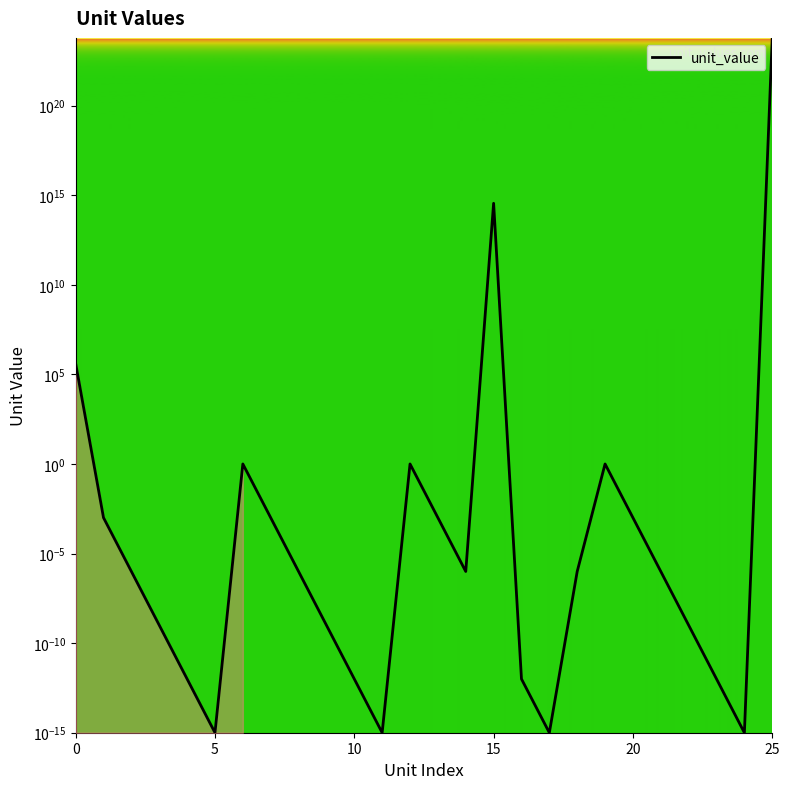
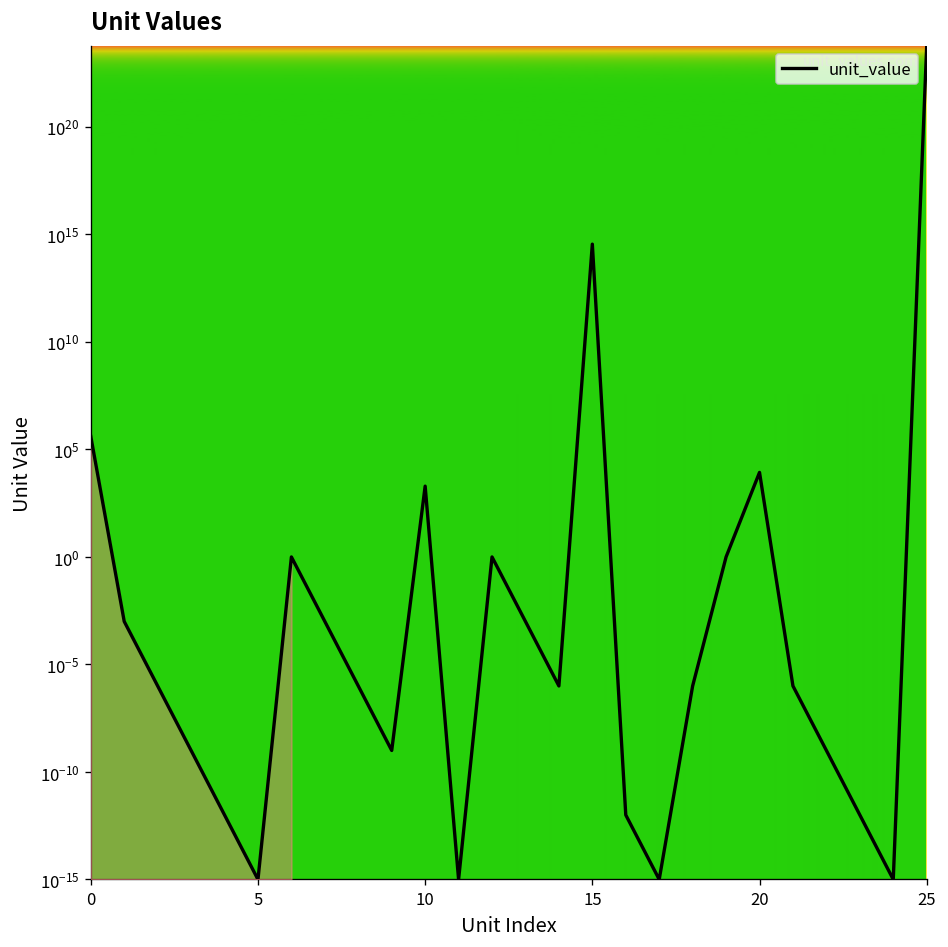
  {
    "unit_value": {
-     "10": 0,
+     "10": 2000,
      "15": 400000000000000,
-     "20": 0.001,
+     "20": 10000,
      "25": 600000000000000000000000
    }
  }
